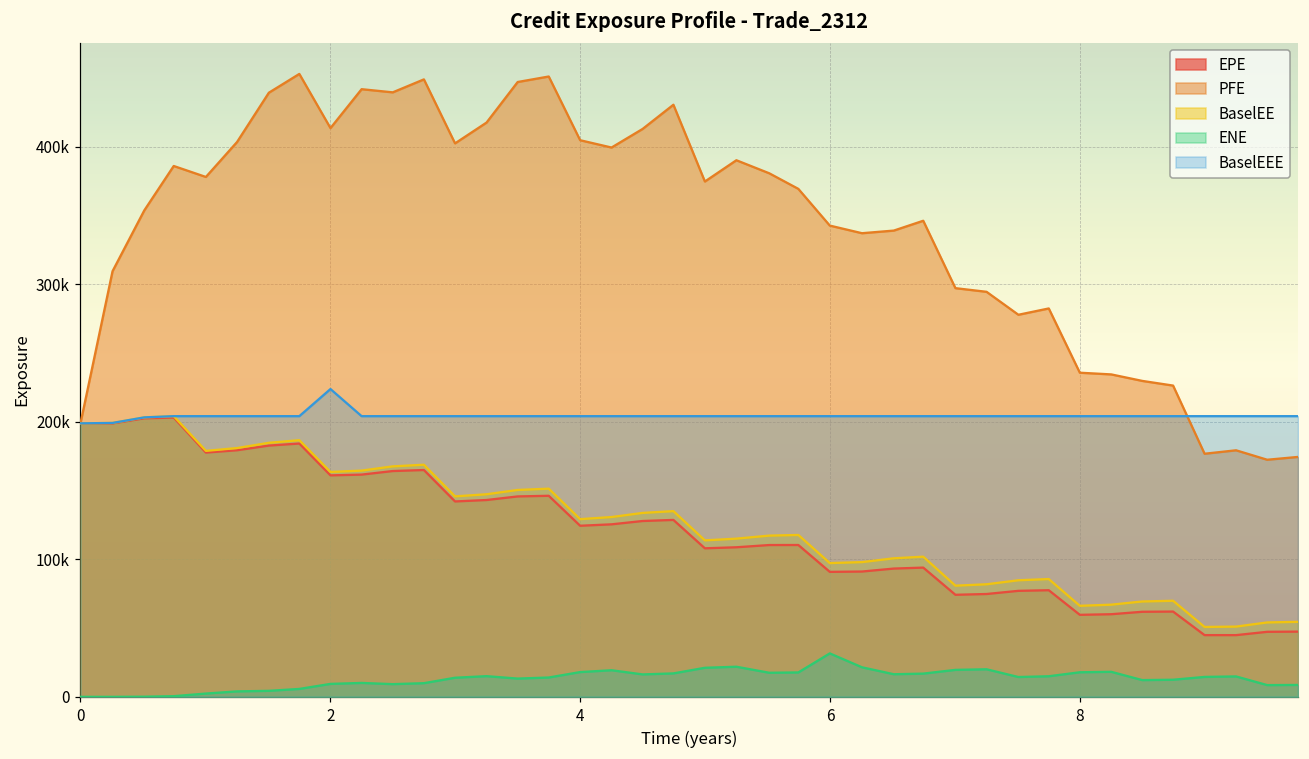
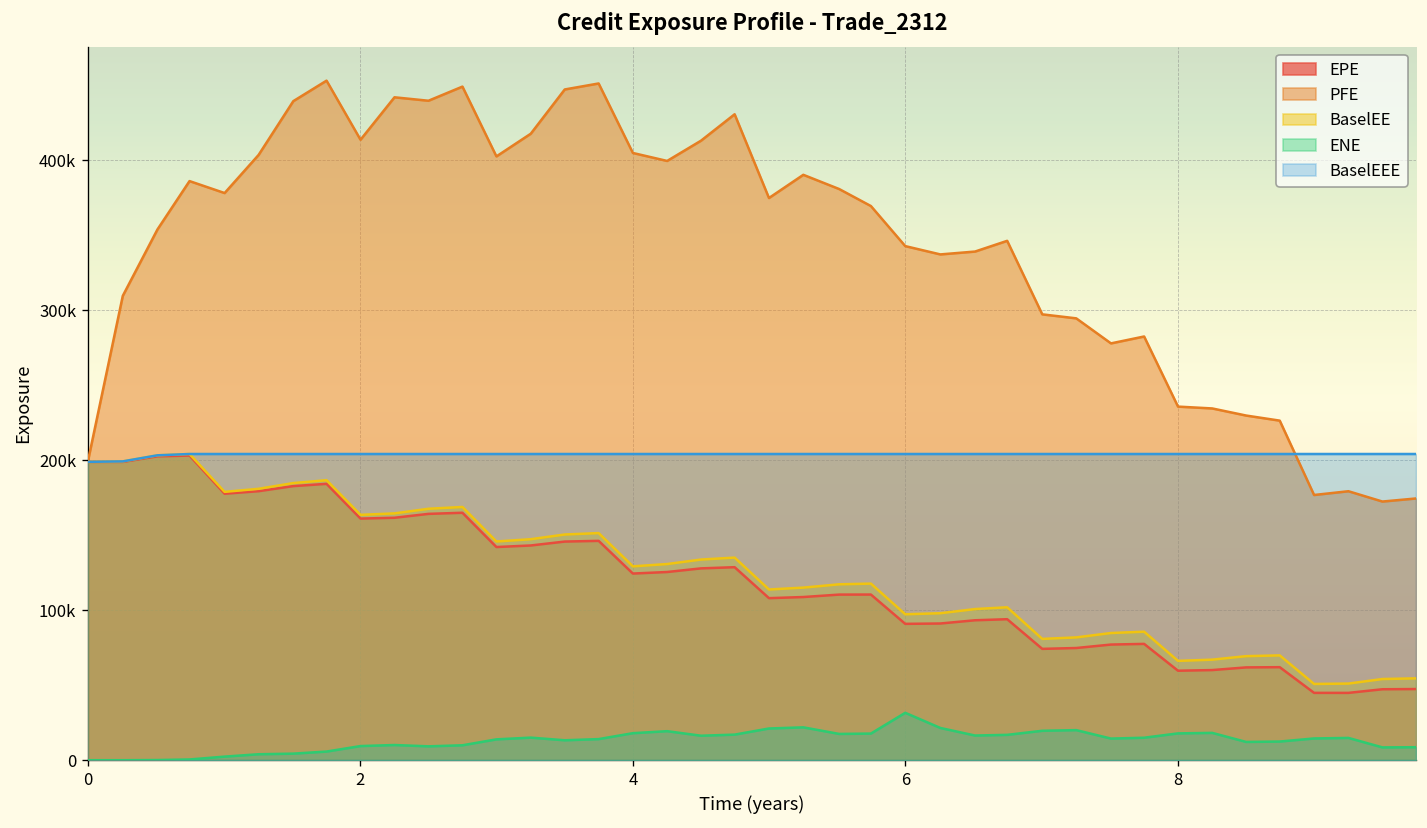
  {
    "ENE": {
      "0": 0,
      "2": 9000,
      "4": 18000,
      "6": 32000,
      "8": 18000
    },
    "BaselEEE": {
-     "2": 224000,
+     "2": 204000,
      "4": 204000,
      "6": 204000,
      "8": 204000
    }
  }
